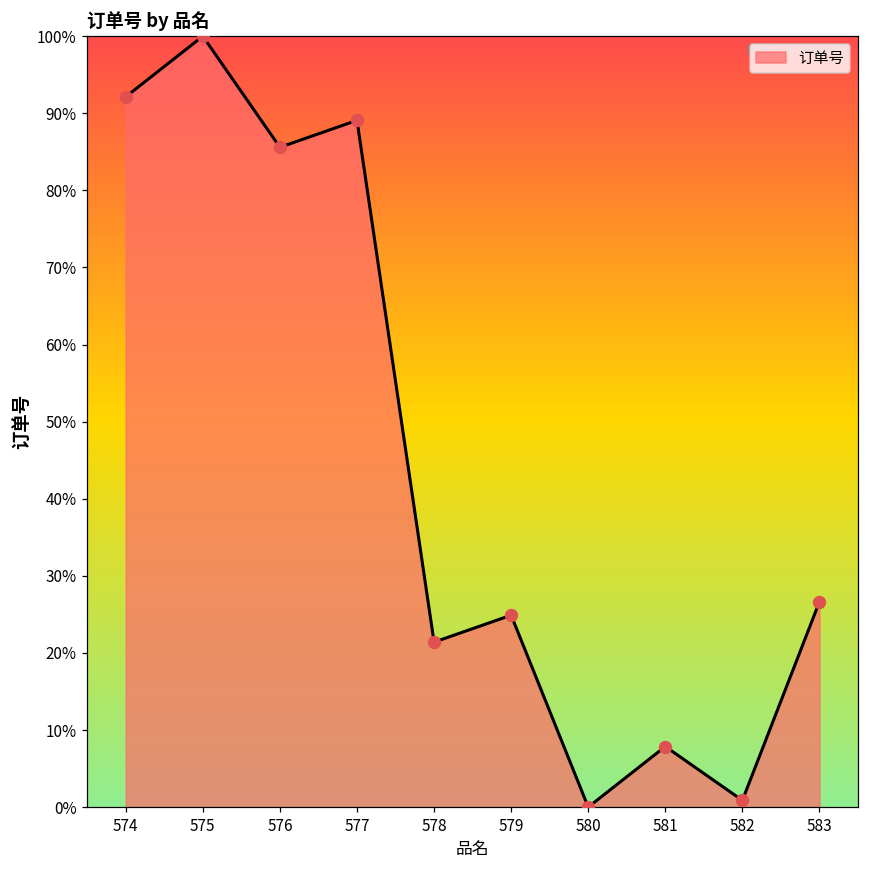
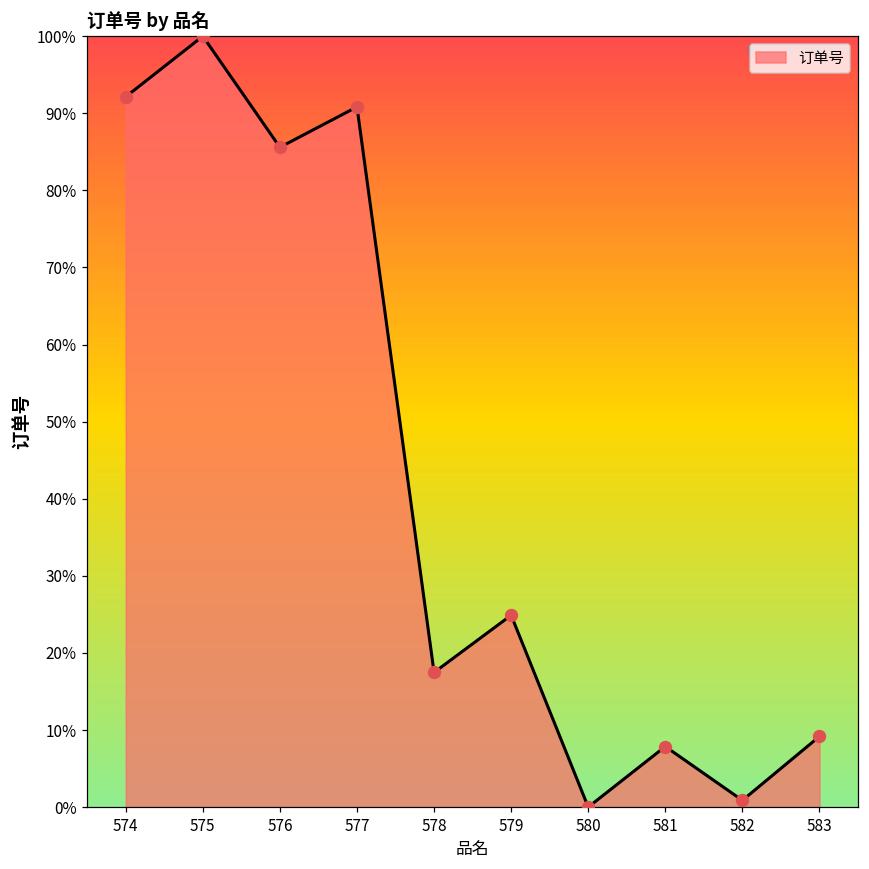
  {
    "574": "92%",
    "575": "100%",
    "576": "86%",
-   "577": "89%",
-   "578": "21%",
+   "577": "91%",
+   "578": "17%",
    "579": "25%",
    "580": "0%",
    "581": "8%",
    "582": "1%",
-   "583": "27%"
+   "583": "9%"
  }
